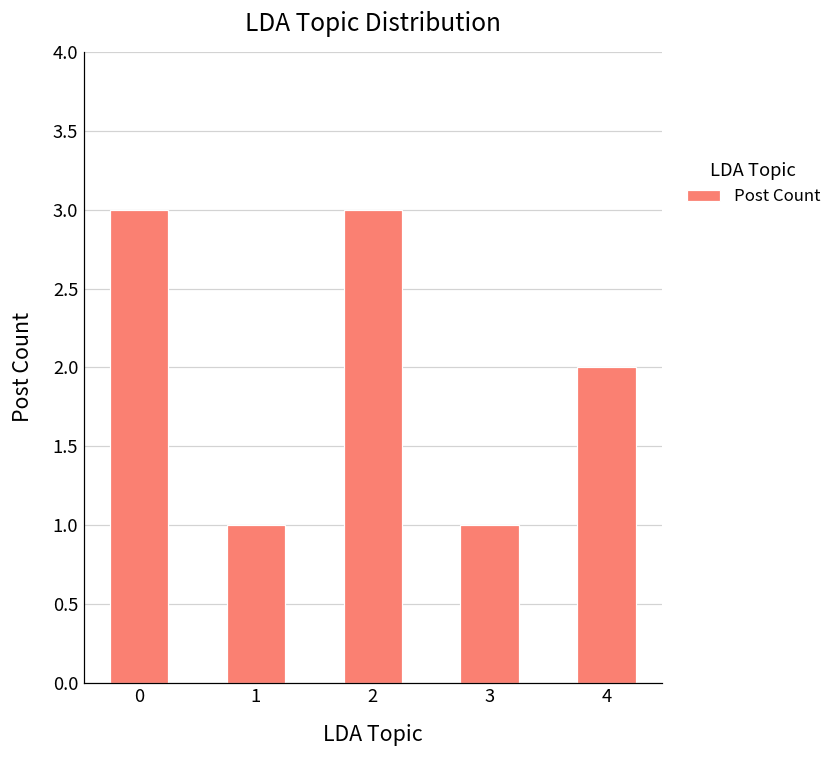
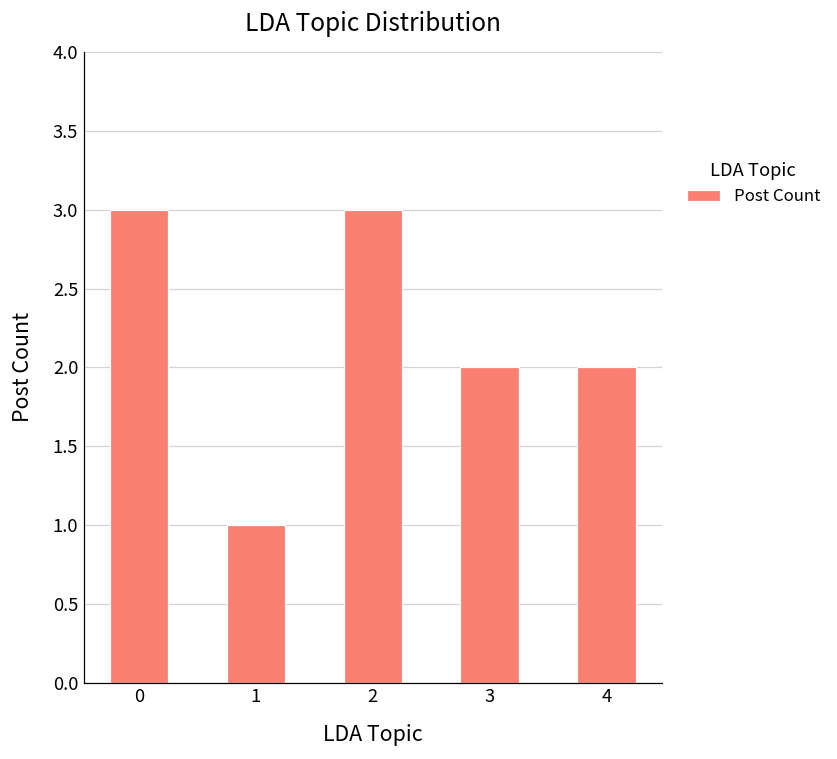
  {
    "0": 3,
    "1": 1,
    "2": 3,
-   "3": 1,
+   "3": 2,
    "4": 2
  }
